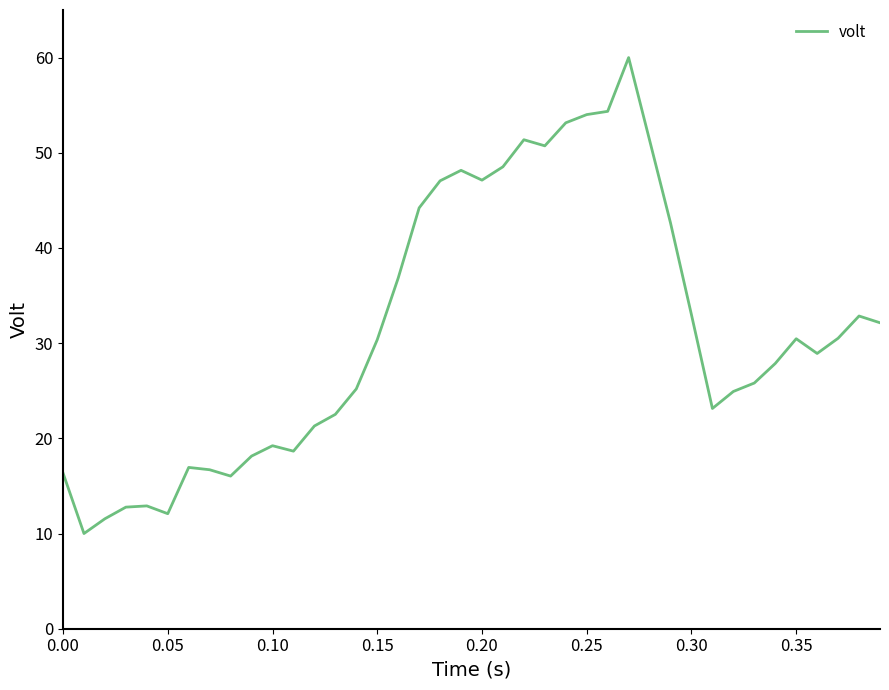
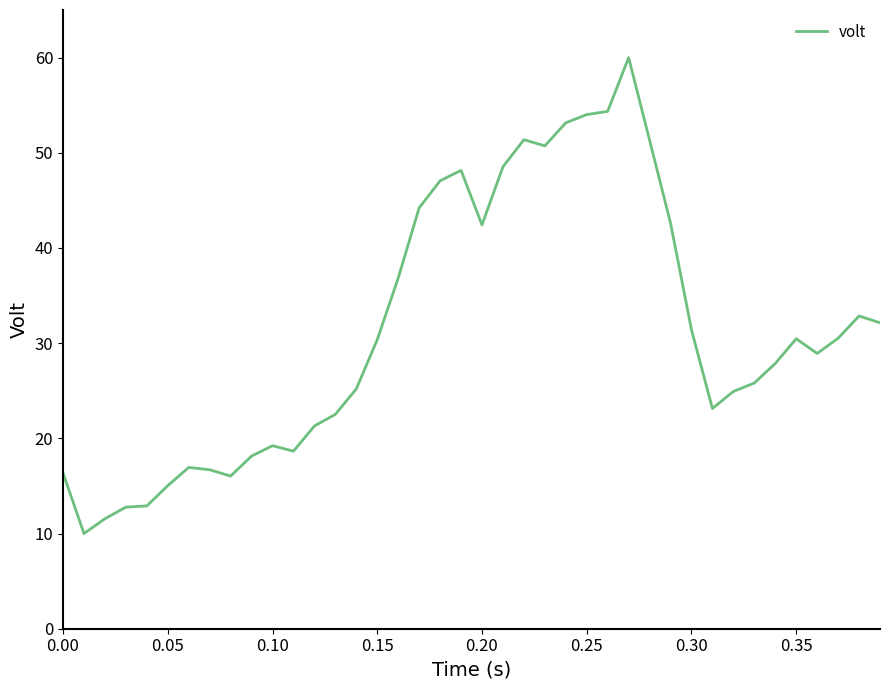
  {
    "0.00": 16,
-   "0.05": 12,
+   "0.05": 15,
    "0.10": 19,
    "0.15": 30,
-   "0.20": 47,
+   "0.20": 42,
    "0.25": 54,
-   "0.30": 33,
+   "0.30": 31,
    "0.35": 30
  }
